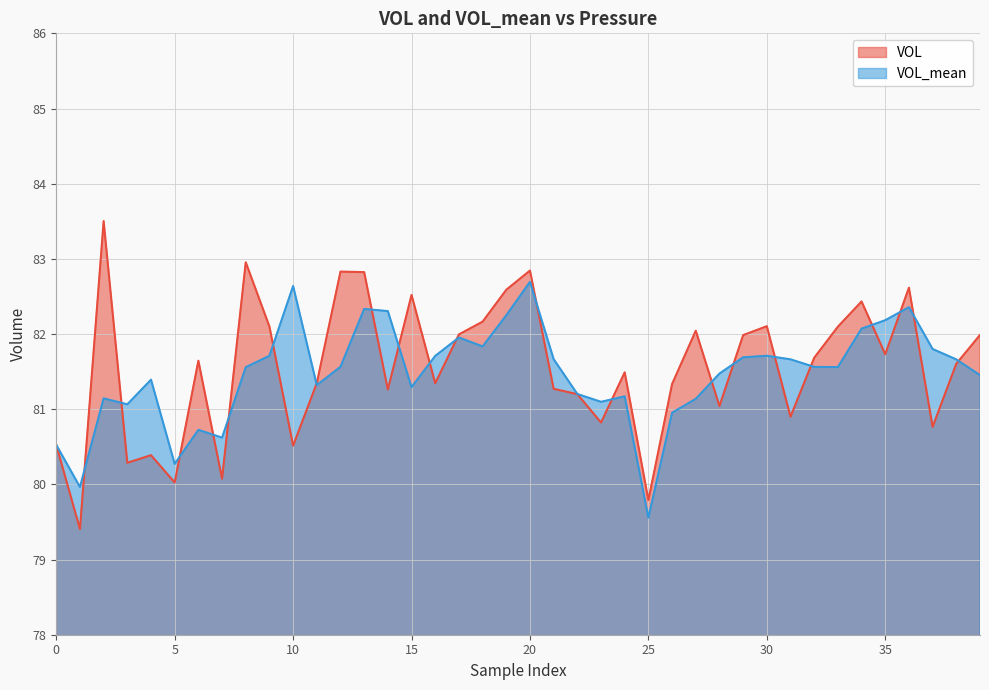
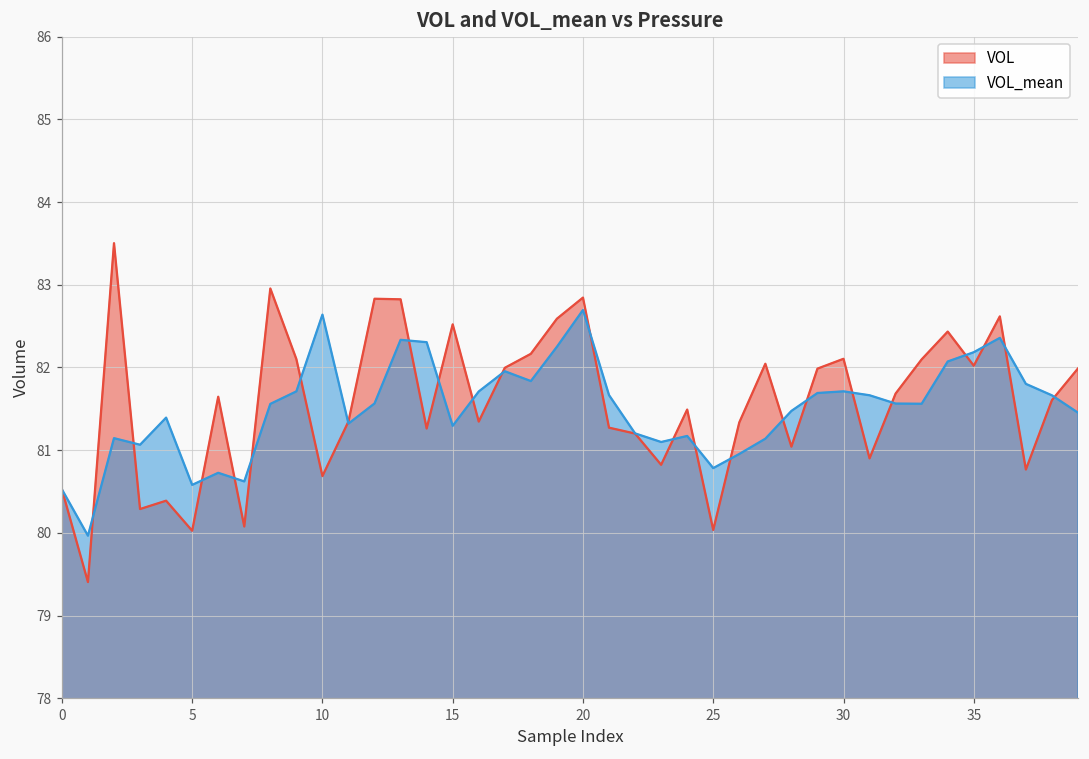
  {
    "VOL": {
      "5": 80.0,
-     "10": 80.5,
+     "10": 80.7,
      "15": 82.5,
      "20": 82.8,
-     "25": 79.8,
+     "25": 80.0,
      "30": 82.1,
-     "35": 81.7
+     "35": 82.0
    },
    "VOL_mean": {
-     "5": 80.3,
+     "5": 80.6,
      "10": 82.6,
      "15": 81.3,
      "20": 82.7,
-     "25": 79.6,
+     "25": 80.8,
      "30": 81.7,
      "35": 82.2
    }
  }
